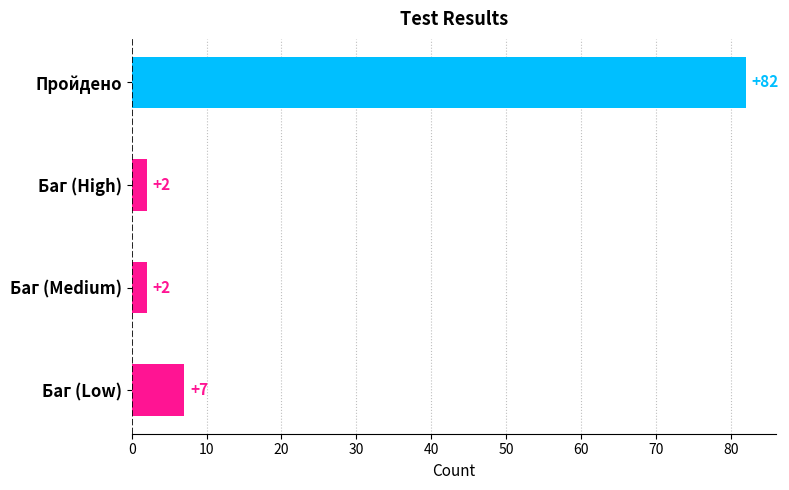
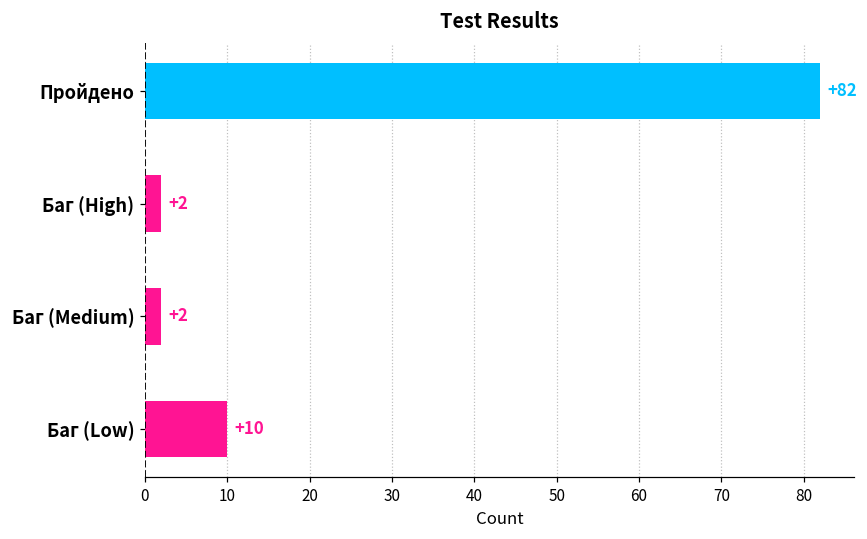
  {
    "Пройдено": "+82",
    "Баг (High)": "+2",
    "Баг (Medium)": "+2",
-   "Баг (Low)": "+7"
+   "Баг (Low)": "+10"
  }
